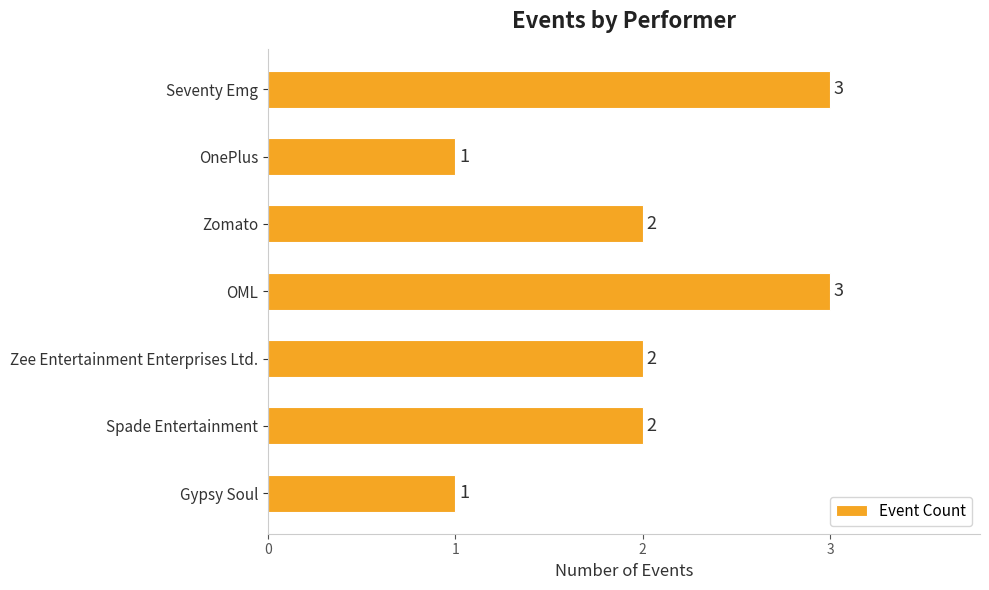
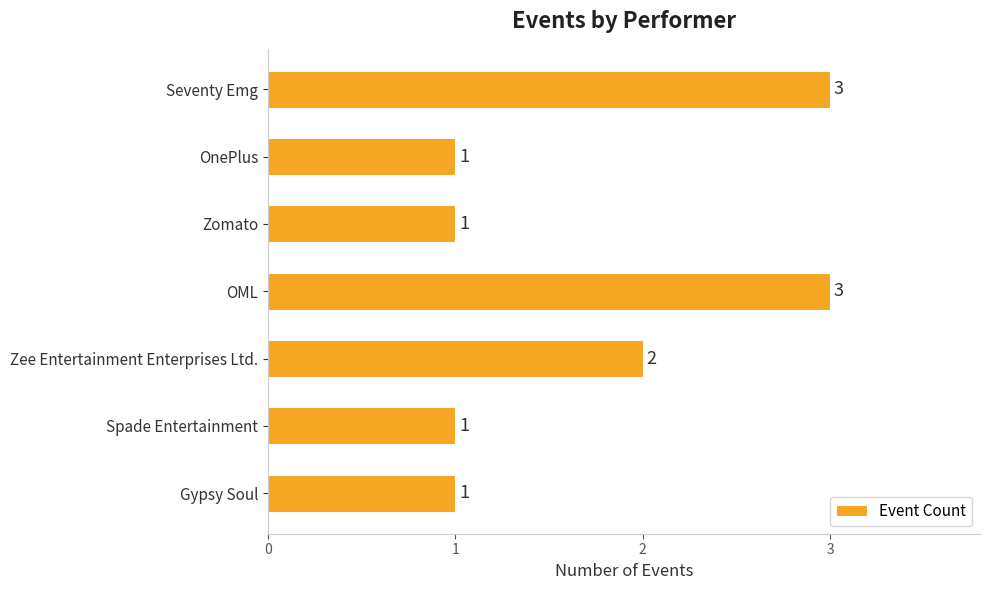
  {
    "Seventy Emg": 3,
    "OnePlus": 1,
-   "Zomato": 2,
+   "Zomato": 1,
    "OML": 3,
    "Zee Entertainment Enterprises Ltd.": 2,
-   "Spade Entertainment": 2,
+   "Spade Entertainment": 1,
    "Gypsy Soul": 1
  }
